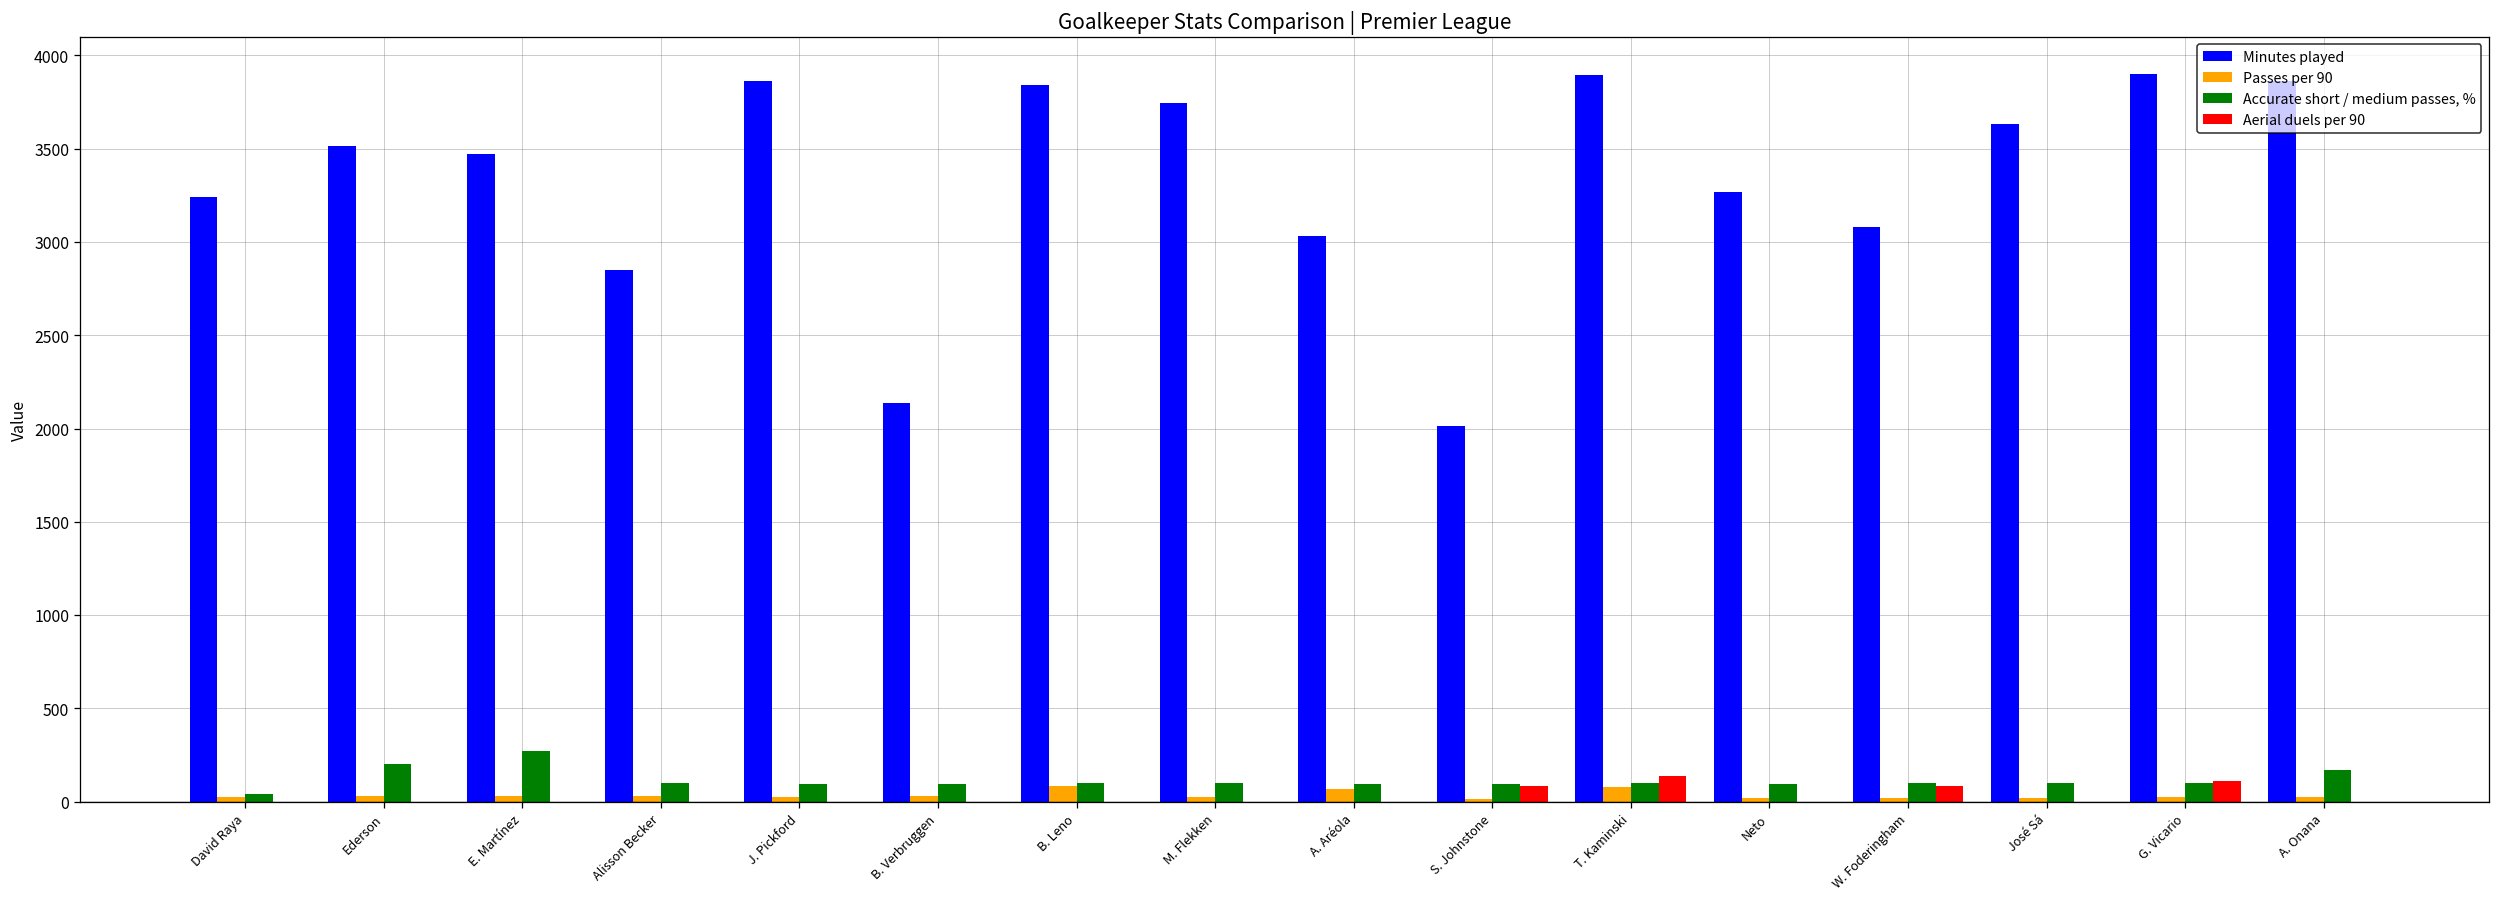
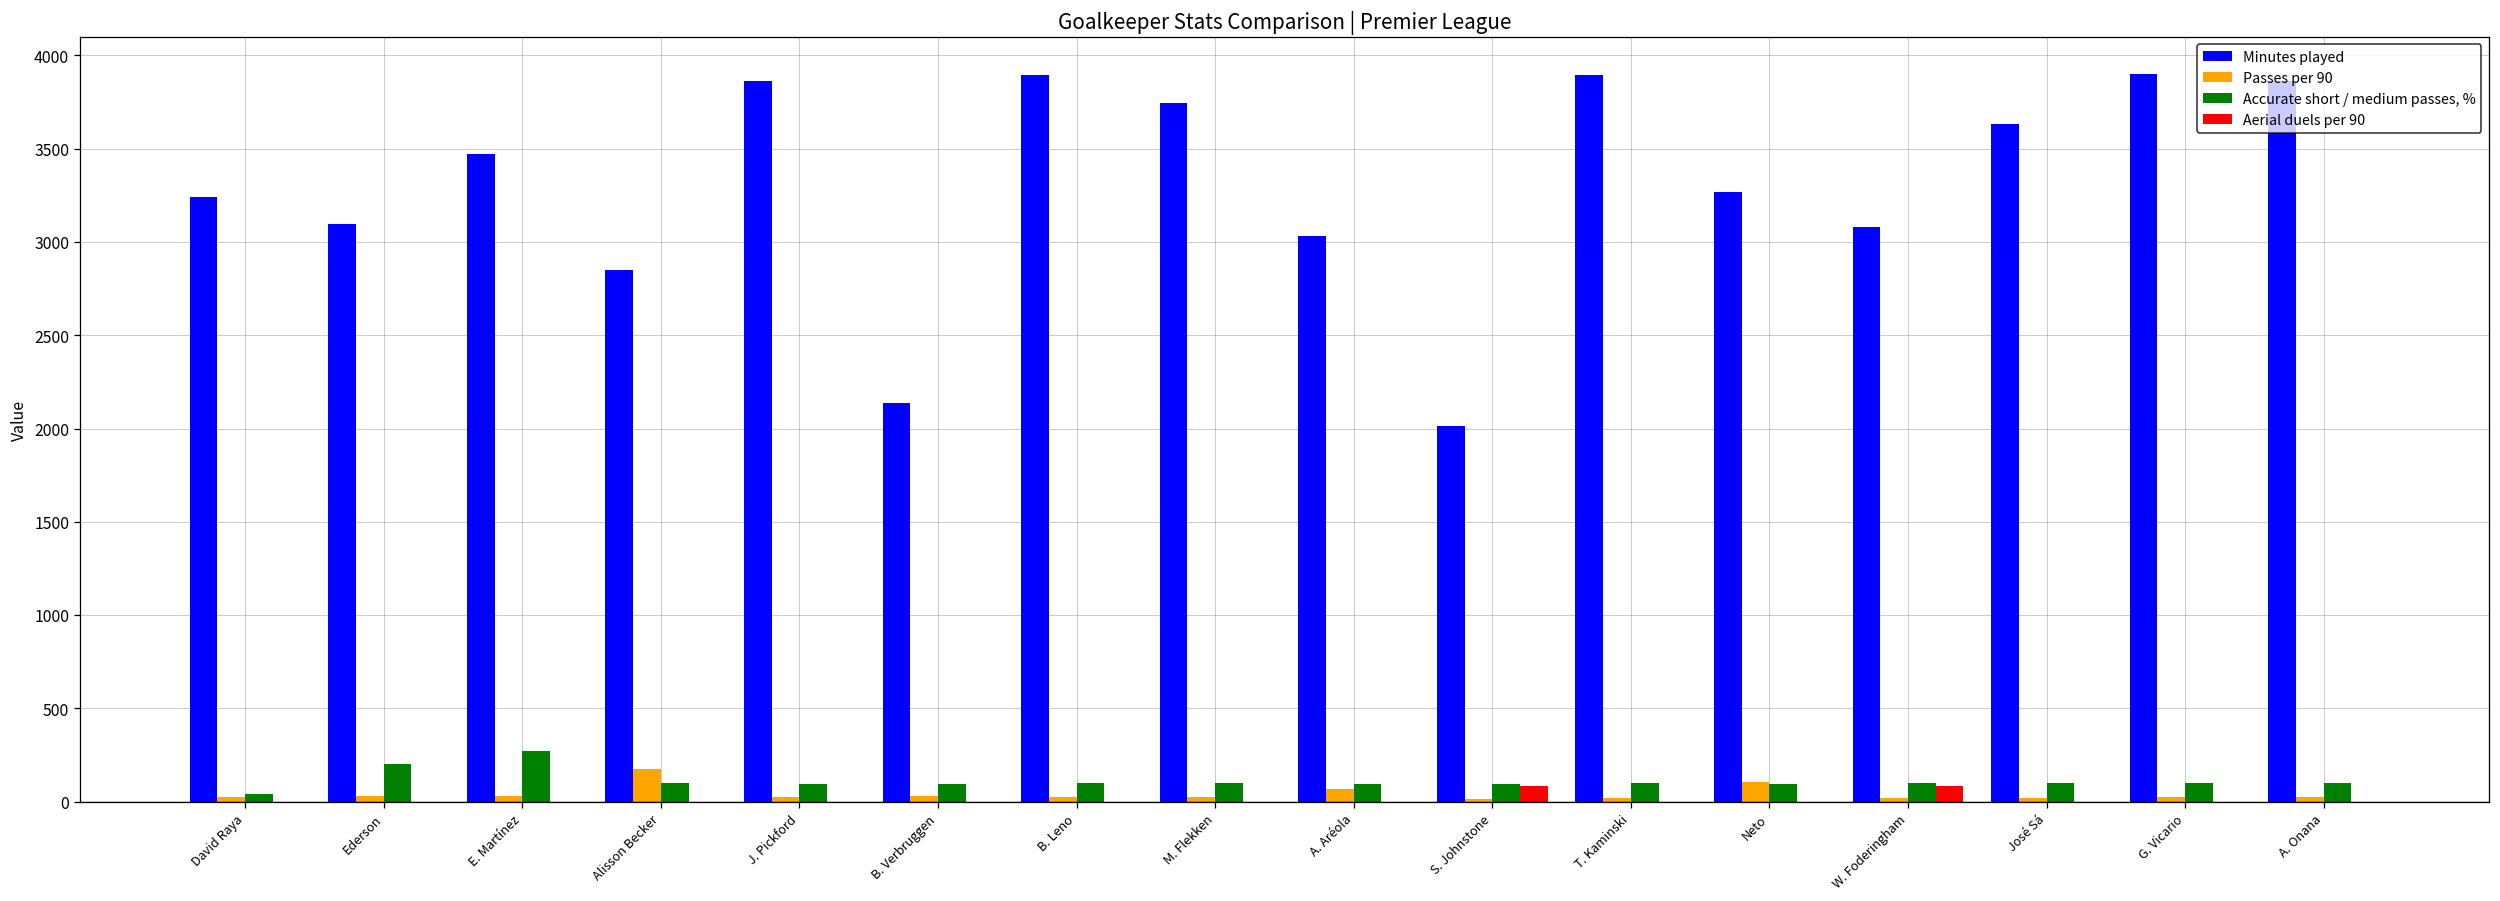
  {
    "Minutes played": {
      "David Raya": 3240,
-     "Ederson": 3520,
+     "Ederson": 3100,
      "E. Martínez": 3470,
      "Alisson Becker": 2850,
      "J. Pickford": 3860,
      "B. Verbruggen": 2140,
-     "B. Leno": 3840,
+     "B. Leno": 3890,
      "M. Flekken": 3750,
      "A. Aréola": 3030,
      "S. Johnstone": 2020,
      "T. Kaminski": 3900,
      "Neto": 3270,
      "W. Foderingham": 3080,
      "José Sá": 3630,
      "G. Vicario": 3900
    },
    "Passes per 90": {
      "David Raya": 20,
      "Ederson": 30,
      "E. Martínez": 30,
-     "Alisson Becker": 30,
+     "Alisson Becker": 170,
      "J. Pickford": 20,
      "B. Verbruggen": 30,
-     "B. Leno": 90,
+     "B. Leno": 30,
      "M. Flekken": 20,
      "A. Aréola": 70,
      "S. Johnstone": 20,
-     "T. Kaminski": 80,
-     "Neto": 20,
+     "T. Kaminski": 20,
+     "Neto": 100,
      "W. Foderingham": 20,
      "José Sá": 20,
      "G. Vicario": 30,
      "A. Onana": 30
    },
    "Accurate short / medium passes, %": {
      "David Raya": 40,
      "Ederson": 200,
      "E. Martínez": 270,
      "Alisson Becker": 100,
      "J. Pickford": 100,
      "B. Verbruggen": 100,
      "B. Leno": 100,
      "M. Flekken": 100,
      "A. Aréola": 100,
      "S. Johnstone": 100,
      "T. Kaminski": 100,
      "Neto": 100,
      "W. Foderingham": 100,
      "José Sá": 100,
      "G. Vicario": 100,
-     "A. Onana": 170
+     "A. Onana": 100
    },
    "Aerial duels per 90": {
      "S. Johnstone": 80,
-     "T. Kaminski": 140,
+     "T. Kaminski": 0,
      "W. Foderingham": 80,
-     "G. Vicario": 110
+     "G. Vicario": 0
    }
  }
